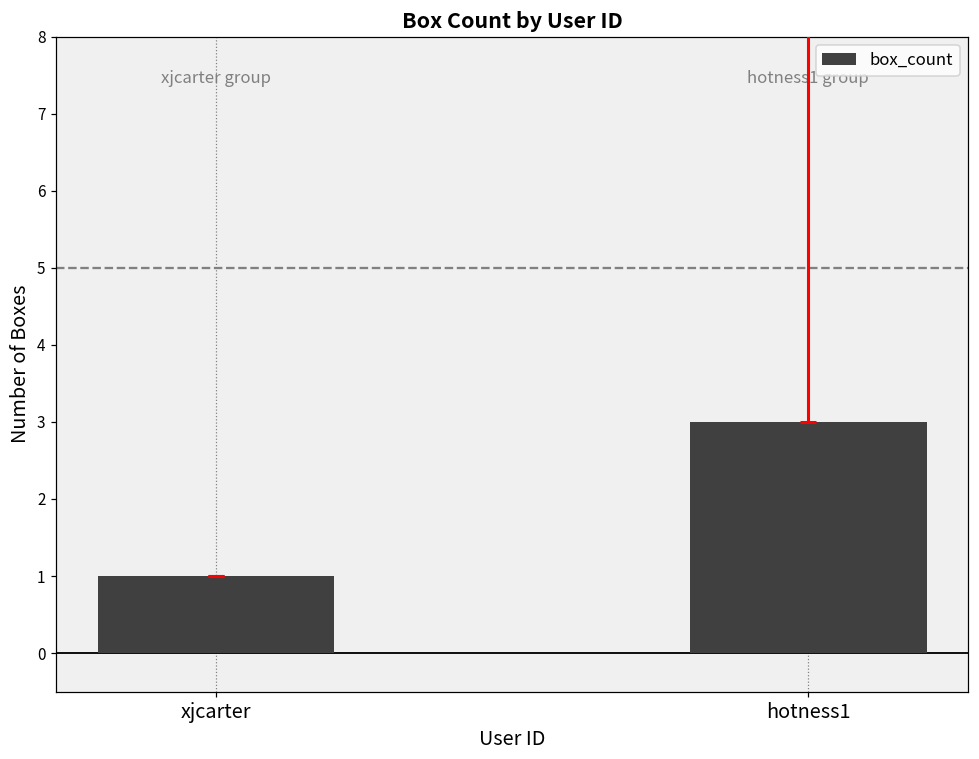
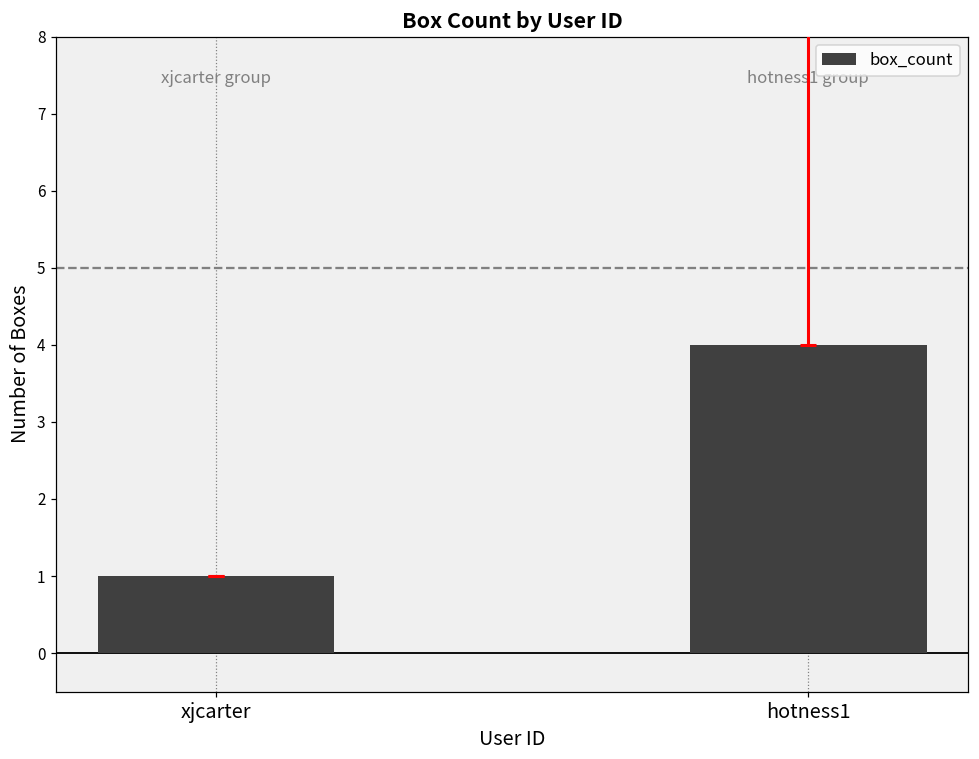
  {
    "box_count": {
      "xjcarter": 1,
-     "hotness1": 3
+     "hotness1": 4
    }
  }
